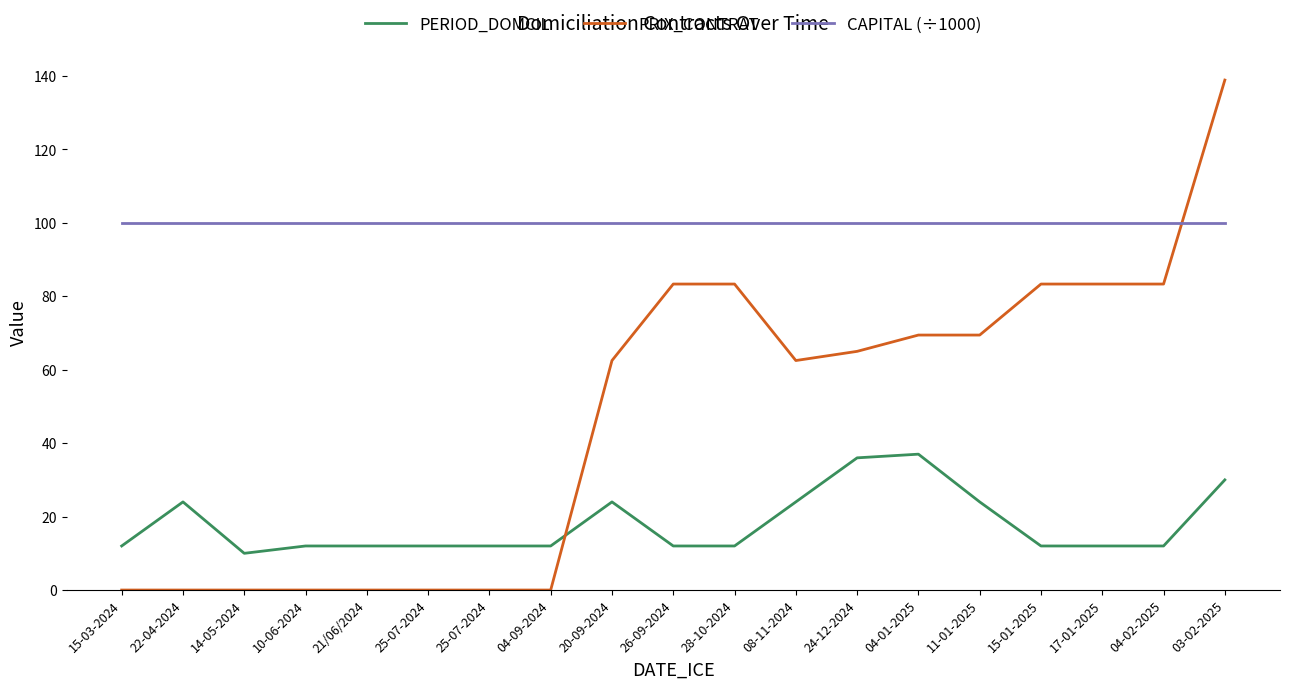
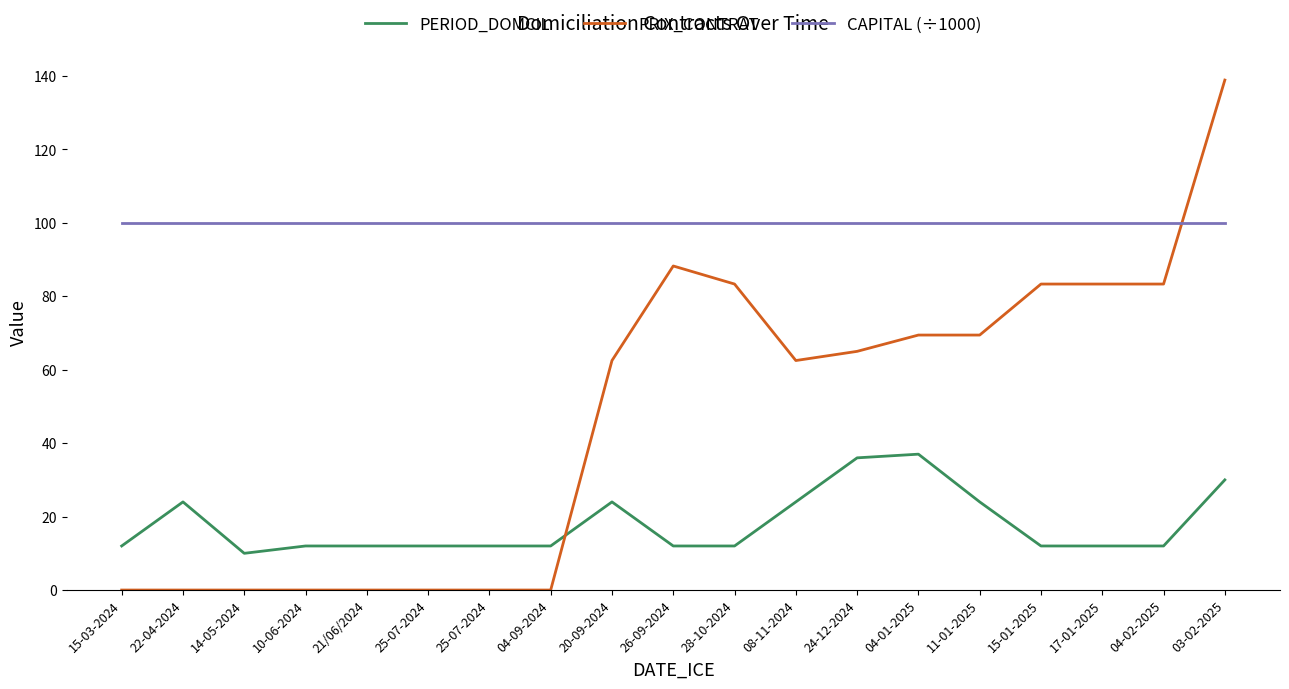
  {
    "PERIOD_DOMCIL": {
      "15-03-2024": 12,
      "22-04-2024": 24,
      "14-05-2024": 10,
      "10-06-2024": 12,
      "21/06/2024": 12,
      "04-09-2024": 12,
      "20-09-2024": 24,
      "26-09-2024": 12,
      "28-10-2024": 12,
      "08-11-2024": 24,
      "24-12-2024": 36,
      "04-01-2025": 37,
      "11-01-2025": 24,
      "15-01-2025": 12,
      "17-01-2025": 12,
      "04-02-2025": 12,
      "03-02-2025": 30
    },
    "PRIX_CONTRAT": {
      "15-03-2024": 0,
      "22-04-2024": 0,
      "14-05-2024": 0,
      "10-06-2024": 0,
      "21/06/2024": 0,
      "04-09-2024": 0,
      "20-09-2024": 63,
-     "26-09-2024": 83,
+     "26-09-2024": 88,
      "28-10-2024": 83,
      "08-11-2024": 63,
      "24-12-2024": 65,
      "04-01-2025": 69,
      "11-01-2025": 69,
      "15-01-2025": 83,
      "17-01-2025": 83,
      "04-02-2025": 83,
      "03-02-2025": 139
    },
    "CAPITAL (÷1000)": {
      "15-03-2024": 100,
      "22-04-2024": 100,
      "14-05-2024": 100,
      "10-06-2024": 100,
      "21/06/2024": 100,
      "04-09-2024": 100,
      "20-09-2024": 100,
      "26-09-2024": 100,
      "28-10-2024": 100,
      "08-11-2024": 100,
      "24-12-2024": 100,
      "04-01-2025": 100,
      "11-01-2025": 100,
      "15-01-2025": 100,
      "17-01-2025": 100,
      "04-02-2025": 100,
      "03-02-2025": 100
    }
  }
